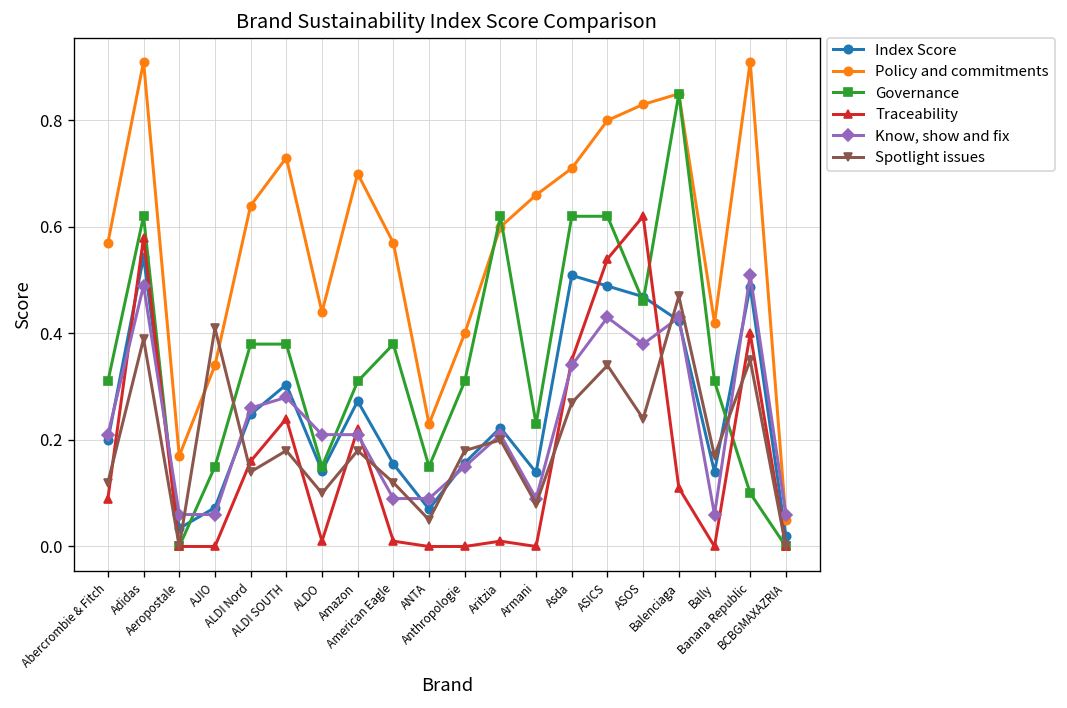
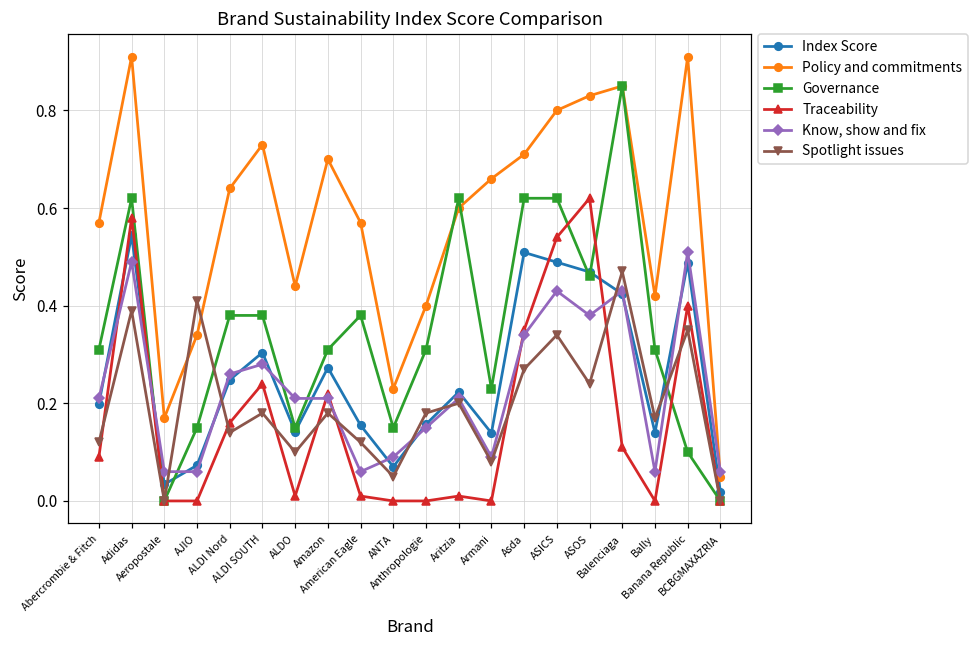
  {
    "Index Score": {
      "Abercrombie & Fitch": 0.20,
      "Adidas": 0.54,
      "Aeropostale": 0.03,
      "AJIO": 0.07,
      "ALDI Nord": 0.25,
      "ALDI SOUTH": 0.30,
      "ALDO": 0.14,
      "Amazon": 0.27,
      "American Eagle": 0.16,
      "ANTA": 0.07,
      "Anthropologie": 0.16,
      "Aritzia": 0.22,
      "Armani": 0.14,
      "Asda": 0.51,
      "ASICS": 0.49,
      "ASOS": 0.47,
      "Balenciaga": 0.42,
      "Bally": 0.14,
      "Banana Republic": 0.49,
      "BCBGMAXAZRIA": 0.02
    },
    "Policy and commitments": {
      "Abercrombie & Fitch": 0.57,
      "Adidas": 0.91,
      "Aeropostale": 0.17,
      "AJIO": 0.34,
      "ALDI Nord": 0.64,
      "ALDI SOUTH": 0.73,
      "ALDO": 0.44,
      "Amazon": 0.70,
      "American Eagle": 0.57,
      "ANTA": 0.23,
      "Anthropologie": 0.40,
      "Aritzia": 0.60,
      "Armani": 0.66,
      "Asda": 0.71,
      "ASICS": 0.80,
      "ASOS": 0.83,
      "Bally": 0.42,
      "Banana Republic": 0.91,
      "BCBGMAXAZRIA": 0.05
    },
    "Governance": {
      "Abercrombie & Fitch": 0.31,
      "Adidas": 0.62,
      "AJIO": 0.15,
      "ALDI Nord": 0.38,
      "ALDI SOUTH": 0.38,
      "ALDO": 0.15,
      "Amazon": 0.31,
      "American Eagle": 0.38,
      "ANTA": 0.15,
      "Anthropologie": 0.31,
      "Aritzia": 0.62,
      "Armani": 0.23,
      "Asda": 0.62,
      "ASICS": 0.62,
      "ASOS": 0.46,
      "Bally": 0.31,
      "Banana Republic": 0.10
    },
    "Traceability": {
      "Abercrombie & Fitch": 0.09,
      "Adidas": 0.58,
      "AJIO": 0.00,
      "ALDI Nord": 0.16,
      "ALDI SOUTH": 0.24,
      "ALDO": 0.01,
      "Amazon": 0.22,
      "American Eagle": 0.01,
      "ANTA": 0.00,
      "Anthropologie": 0.00,
      "Aritzia": 0.01,
      "Armani": 0.00,
      "Asda": 0.35,
      "ASICS": 0.54,
      "ASOS": 0.62,
      "Balenciaga": 0.11,
      "Bally": 0.00,
      "Banana Republic": 0.40
    },
    "Know, show and fix": {
      "Abercrombie & Fitch": 0.21,
      "Adidas": 0.49,
      "Aeropostale": 0.06,
      "AJIO": 0.06,
      "ALDI Nord": 0.26,
      "ALDI SOUTH": 0.28,
      "ALDO": 0.21,
      "Amazon": 0.21,
-     "American Eagle": 0.09,
+     "American Eagle": 0.06,
      "ANTA": 0.09,
      "Anthropologie": 0.15,
      "Aritzia": 0.21,
      "Armani": 0.09,
      "Asda": 0.34,
      "ASICS": 0.43,
      "ASOS": 0.38,
      "Balenciaga": 0.43,
      "Bally": 0.06,
      "Banana Republic": 0.51,
      "BCBGMAXAZRIA": 0.06
    },
    "Spotlight issues": {
      "Abercrombie & Fitch": 0.12,
      "Adidas": 0.39,
      "AJIO": 0.41,
      "ALDI Nord": 0.14,
      "ALDI SOUTH": 0.18,
      "ALDO": 0.10,
      "Amazon": 0.18,
      "American Eagle": 0.12,
      "ANTA": 0.05,
      "Anthropologie": 0.18,
      "Aritzia": 0.20,
      "Armani": 0.08,
      "Asda": 0.27,
      "ASICS": 0.34,
      "ASOS": 0.24,
      "Balenciaga": 0.47,
      "Bally": 0.17,
      "Banana Republic": 0.35
    }
  }
